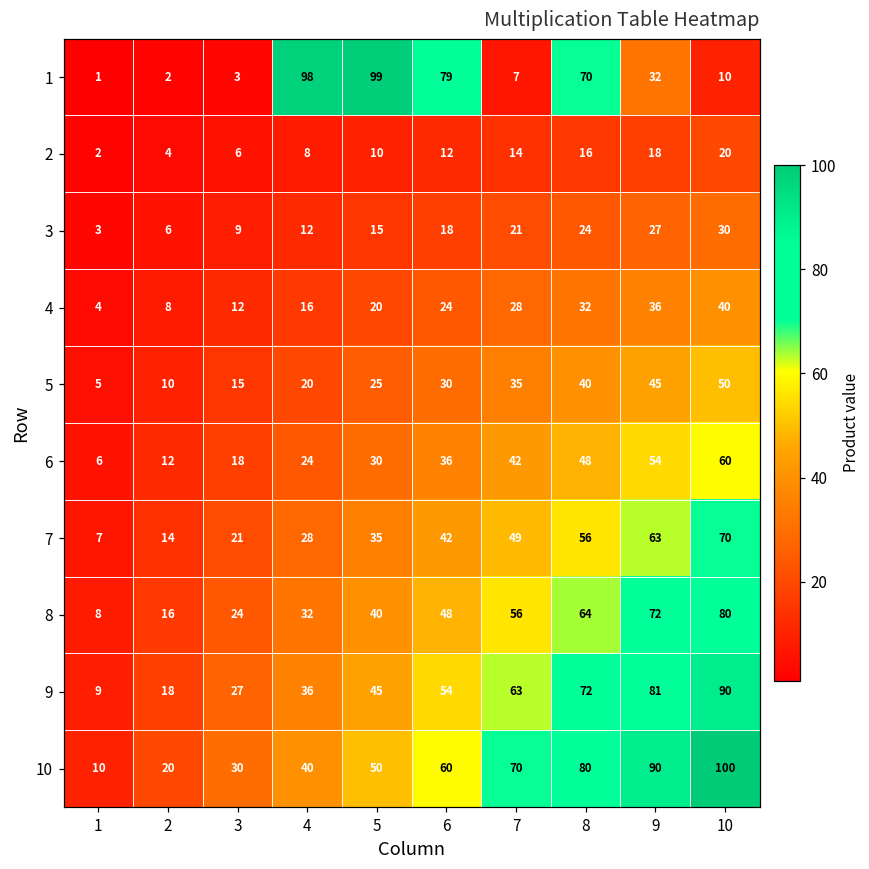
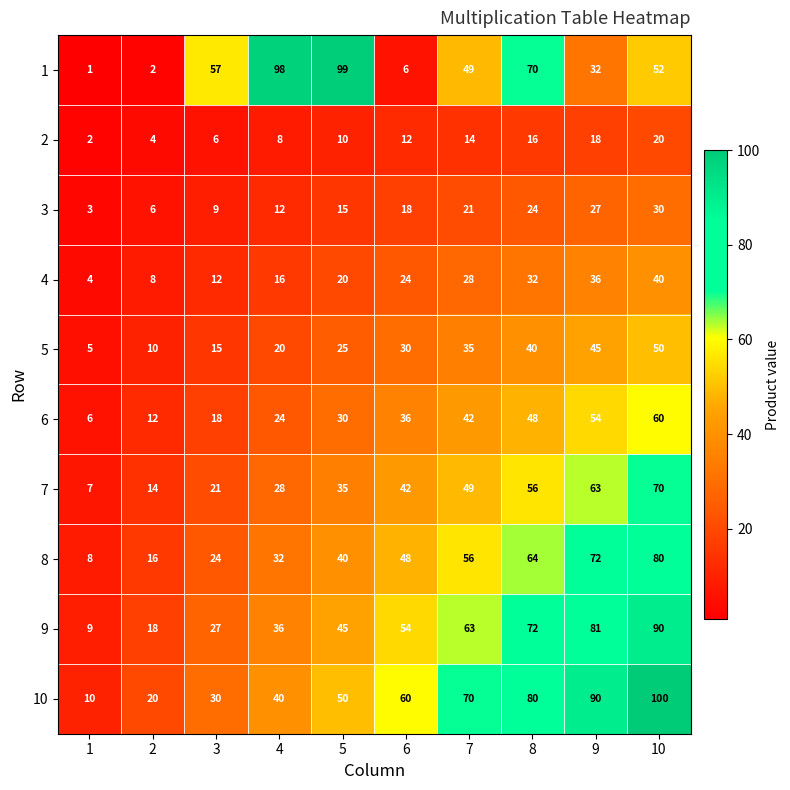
  {
    "1": {
      "1": 1,
      "2": 2,
-     "3": 3,
+     "3": 57,
      "4": 98,
      "5": 99,
-     "6": 79,
-     "7": 7,
+     "6": 6,
+     "7": 49,
      "8": 70,
      "9": 32,
-     "10": 10
+     "10": 52
    },
    "2": {
      "1": 2,
      "2": 4,
      "3": 6,
      "4": 8,
      "5": 10,
      "6": 12,
      "7": 14,
      "8": 16,
      "9": 18,
      "10": 20
    },
    "3": {
      "1": 3,
      "2": 6,
      "3": 9,
      "4": 12,
      "5": 15,
      "6": 18,
      "7": 21,
      "8": 24,
      "9": 27,
      "10": 30
    },
    "4": {
      "1": 4,
      "2": 8,
      "3": 12,
      "4": 16,
      "5": 20,
      "6": 24,
      "7": 28,
      "8": 32,
      "9": 36,
      "10": 40
    },
    "5": {
      "1": 5,
      "2": 10,
      "3": 15,
      "4": 20,
      "5": 25,
      "6": 30,
      "7": 35,
      "8": 40,
      "9": 45,
      "10": 50
    },
    "6": {
      "1": 6,
      "2": 12,
      "3": 18,
      "4": 24,
      "5": 30,
      "6": 36,
      "7": 42,
      "8": 48,
      "9": 54,
      "10": 60
    },
    "7": {
      "1": 7,
      "2": 14,
      "3": 21,
      "4": 28,
      "5": 35,
      "6": 42,
      "7": 49,
      "8": 56,
      "9": 63,
      "10": 70
    },
    "8": {
      "1": 8,
      "2": 16,
      "3": 24,
      "4": 32,
      "5": 40,
      "6": 48,
      "7": 56,
      "8": 64,
      "9": 72,
      "10": 80
    },
    "9": {
      "1": 9,
      "2": 18,
      "3": 27,
      "4": 36,
      "5": 45,
      "6": 54,
      "7": 63,
      "8": 72,
      "9": 81,
      "10": 90
    },
    "10": {
      "1": 10,
      "2": 20,
      "3": 30,
      "4": 40,
      "5": 50,
      "6": 60,
      "7": 70,
      "8": 80,
      "9": 90,
      "10": 100
    }
  }
